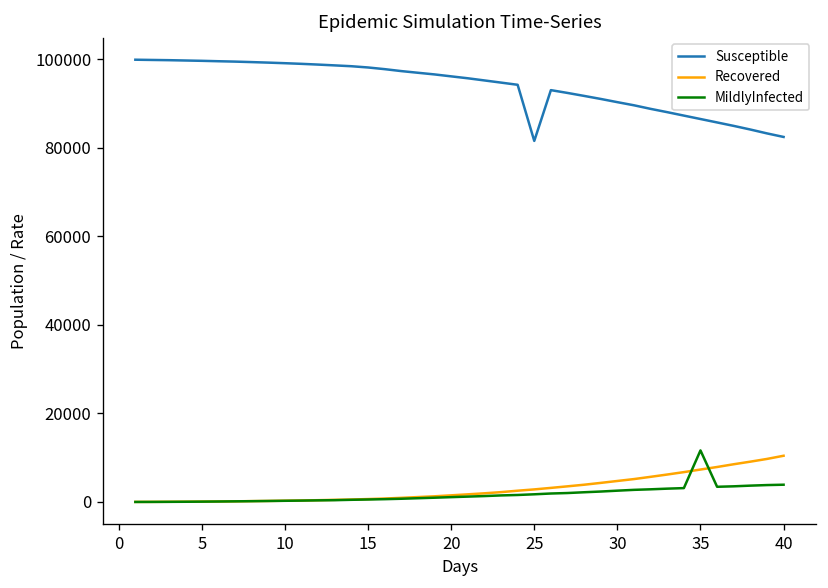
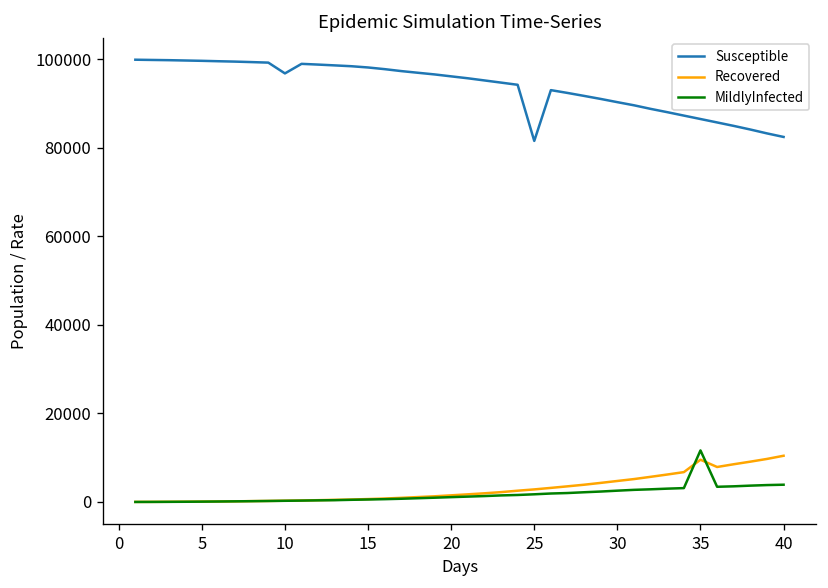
  {
    "Susceptible": {
      "5": 100000,
-     "10": 99000,
+     "10": 97000,
      "15": 98000,
      "20": 96000,
      "25": 82000,
      "30": 90000,
      "35": 86000,
      "40": 82000
    },
    "Recovered": {
      "25": 3000,
      "30": 5000,
-     "35": 7000,
+     "35": 10000,
      "40": 10000
    },
    "MildlyInfected": {
      "25": 2000,
      "30": 3000,
      "35": 12000,
      "40": 4000
    }
  }
